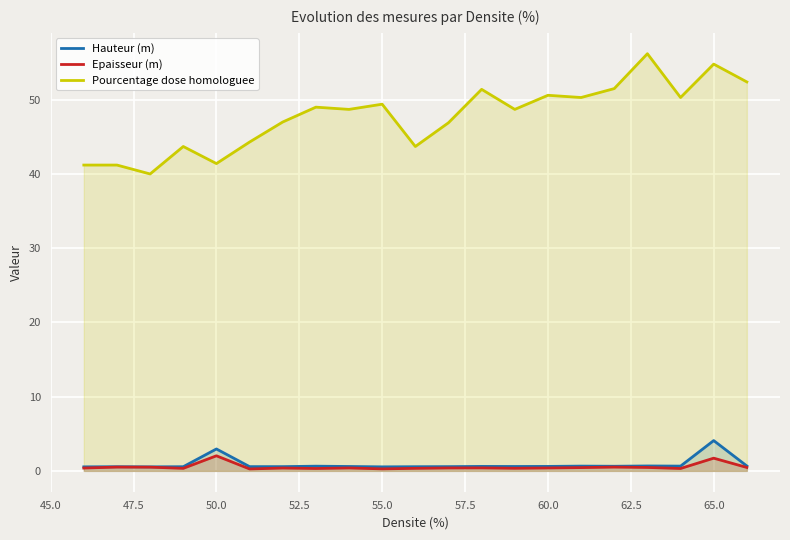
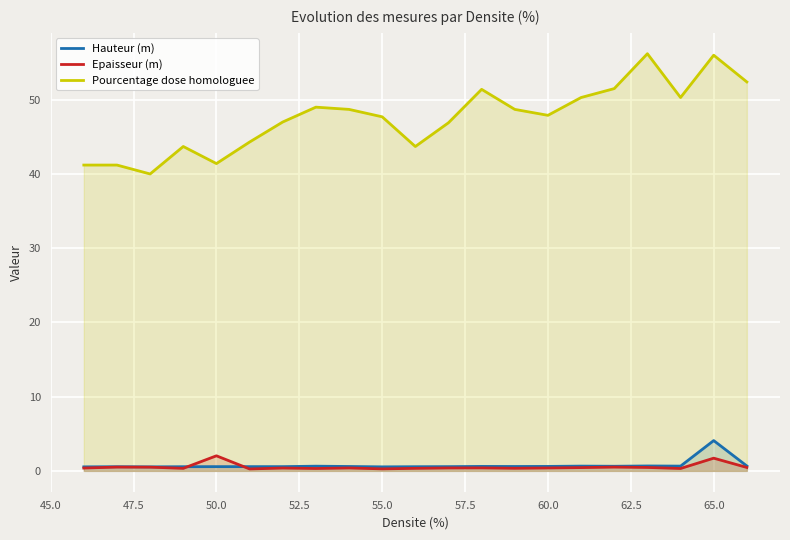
  {
    "Hauteur (m)": {
-     "50.0": 3,
+     "50.0": 1,
      "65.0": 4
    },
    "Epaisseur (m)": {
      "50.0": 2,
      "65.0": 2
    },
    "Pourcentage dose homologuee": {
      "50.0": 41,
-     "55.0": 49,
-     "60.0": 51,
-     "65.0": 55
+     "55.0": 48,
+     "60.0": 48,
+     "65.0": 56
    }
  }
